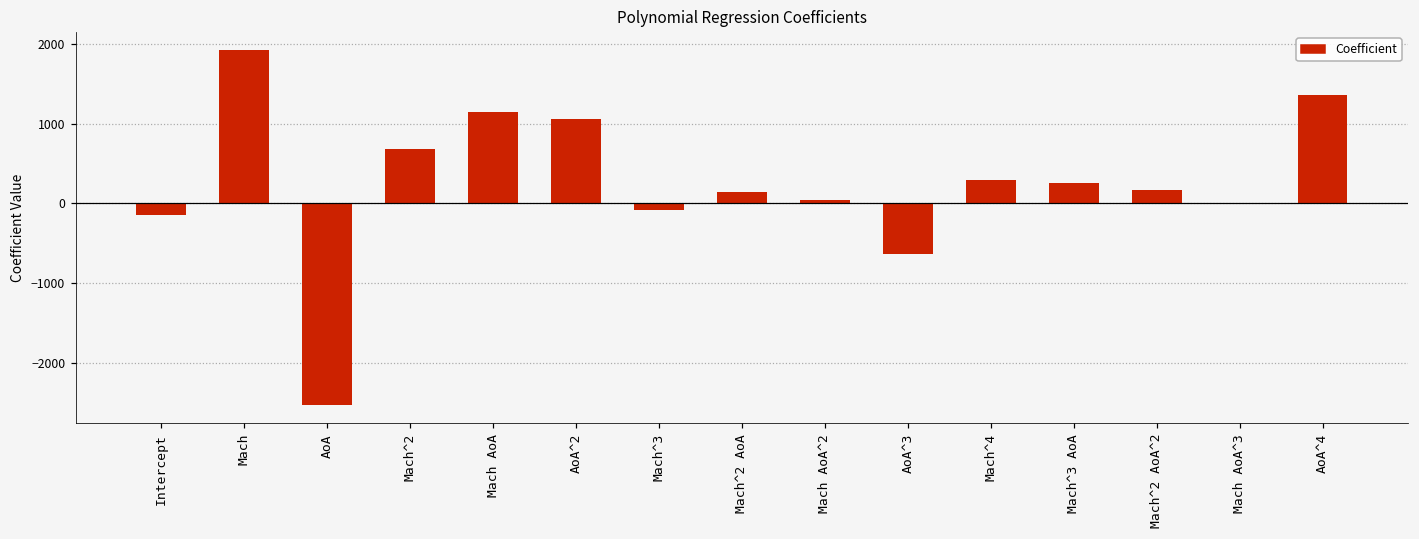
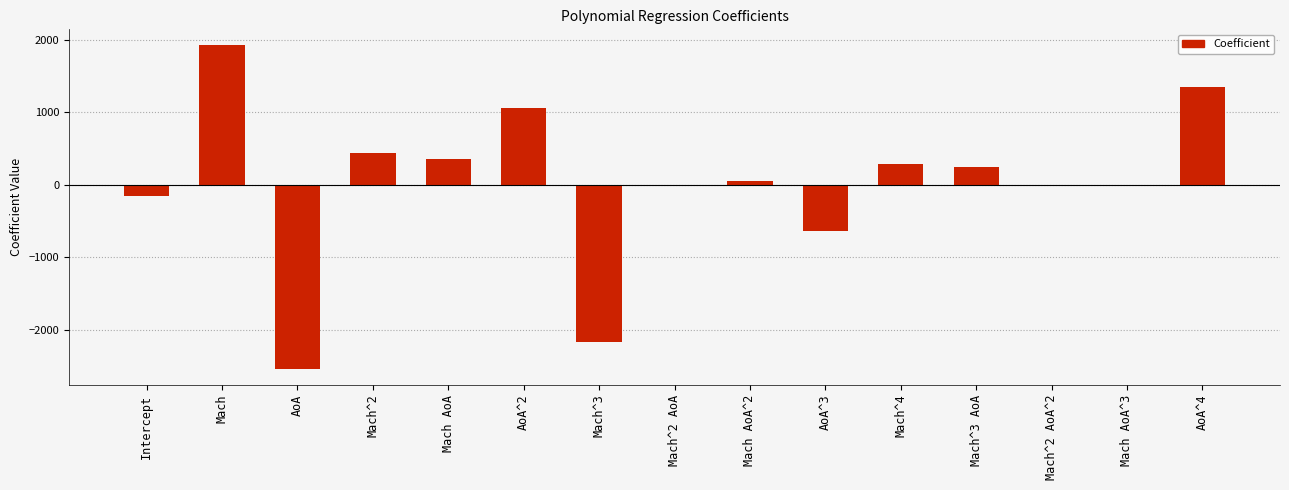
  {
    "Intercept": -100,
    "Mach": 1900,
    "AoA": -2500,
-   "Mach^2": 700,
-   "Mach AoA": 1200,
+   "Mach^2": 400,
+   "Mach AoA": 400,
    "AoA^2": 1100,
-   "Mach^3": -100,
-   "Mach^2 AoA": 100,
+   "Mach^3": -2200,
+   "Mach^2 AoA": 0,
    "Mach AoA^2": 0,
    "AoA^3": -600,
    "Mach^4": 300,
    "Mach^3 AoA": 300,
-   "Mach^2 AoA^2": 200,
+   "Mach^2 AoA^2": 0,
    "AoA^4": 1400
  }
